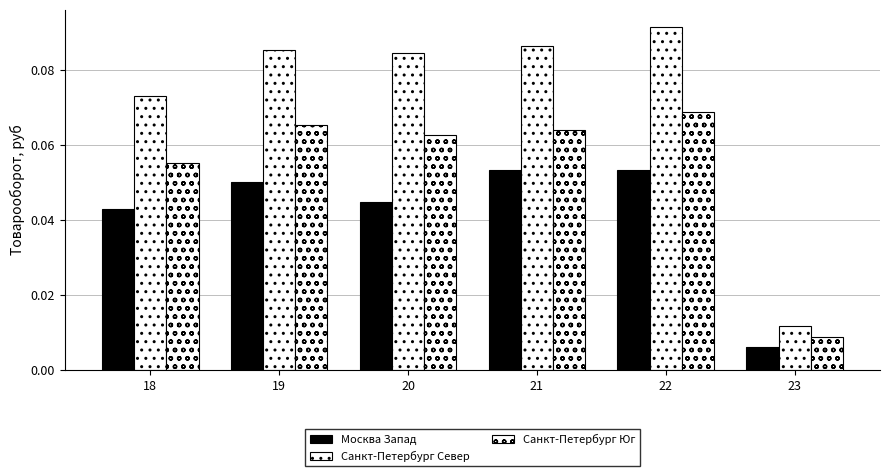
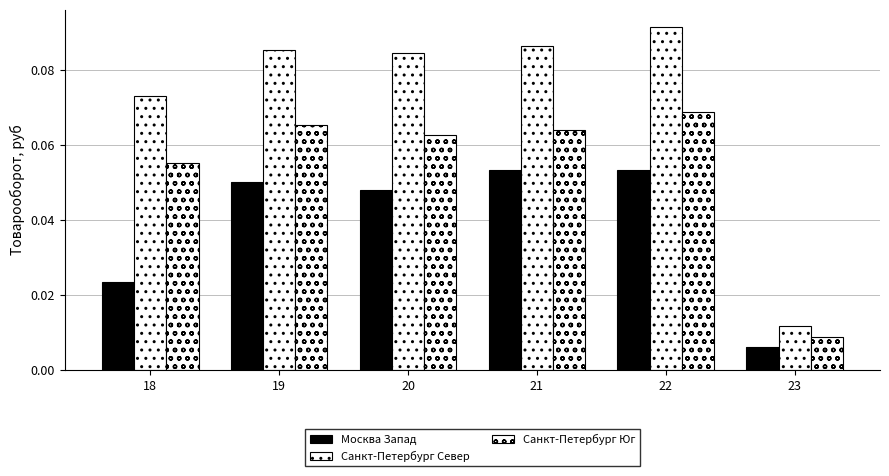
  {
    "Москва Запад": {
-     "18": 0.043,
+     "18": 0.023,
      "19": 0.050,
-     "20": 0.045,
+     "20": 0.048,
      "21": 0.053,
      "22": 0.053,
      "23": 0.006
    }
  }
